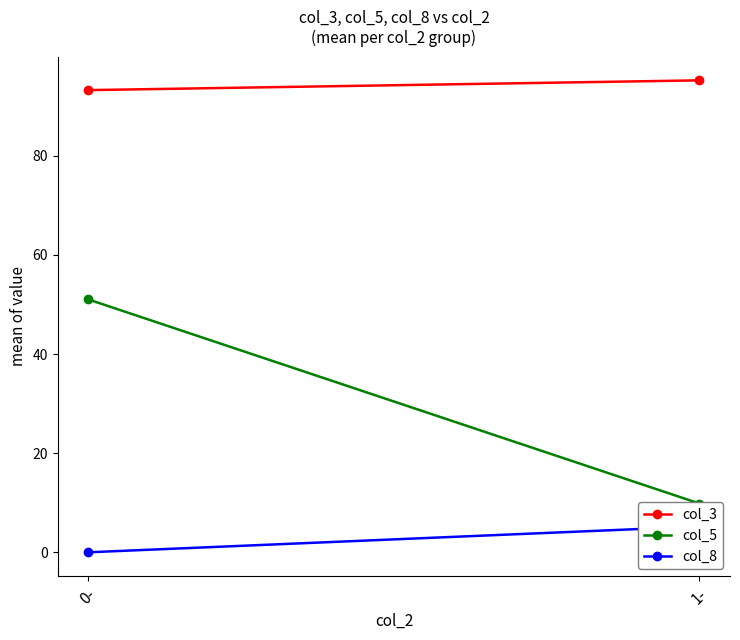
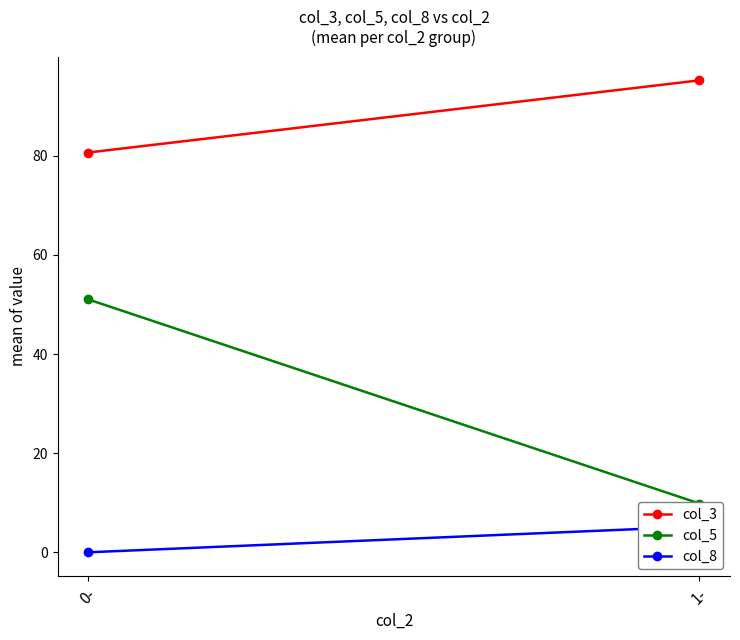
  {
    "col_3": {
-     "0-": 93,
+     "0-": 81,
      "1-": 95
    },
    "col_5": {
      "0-": 51
    },
    "col_8": {
      "0-": 0
    }
  }
